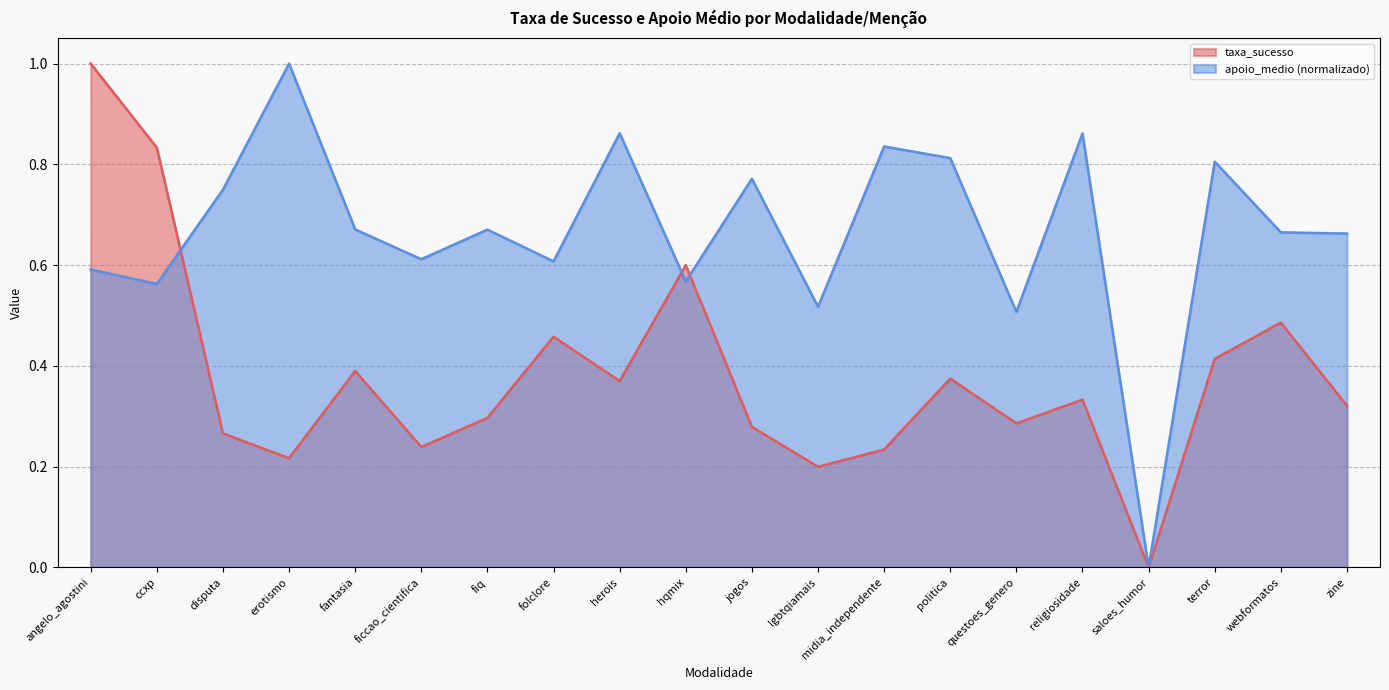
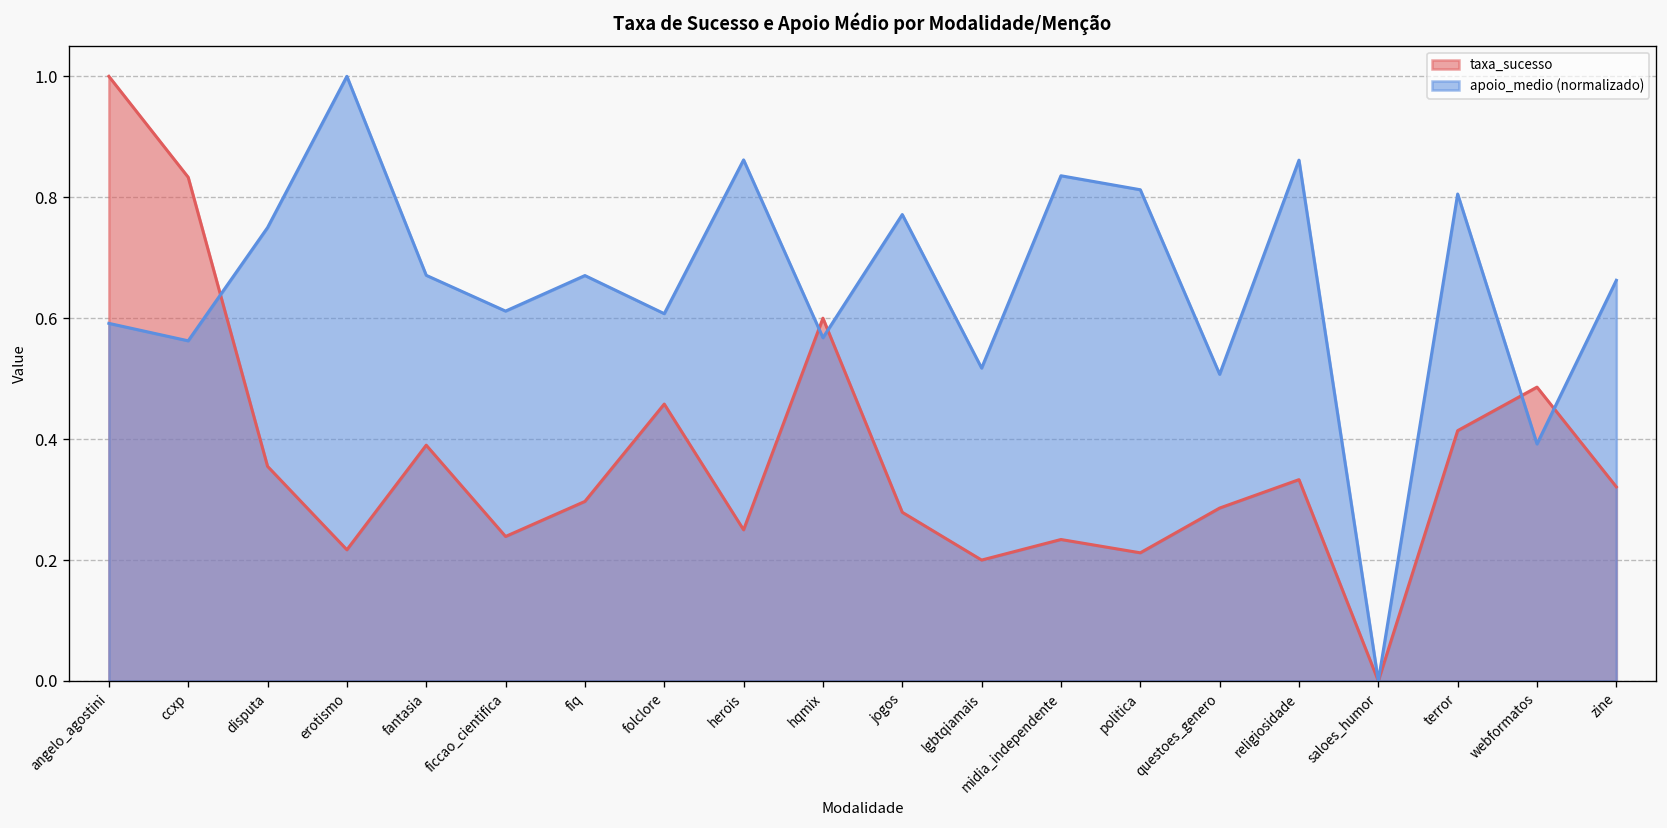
  {
    "taxa_sucesso": {
      "angelo_agostini": 1.00,
      "ccxp": 0.83,
-     "disputa": 0.27,
+     "disputa": 0.36,
      "erotismo": 0.22,
      "fantasia": 0.39,
      "ficcao_cientifica": 0.24,
      "fiq": 0.30,
      "folclore": 0.46,
-     "herois": 0.37,
+     "herois": 0.25,
      "hqmix": 0.60,
      "jogos": 0.28,
      "lgbtqiamais": 0.20,
      "midia_independente": 0.23,
-     "politica": 0.38,
+     "politica": 0.21,
      "questoes_genero": 0.29,
      "religiosidade": 0.33,
      "terror": 0.41,
      "webformatos": 0.49,
      "zine": 0.32
    },
    "apoio_medio (normalizado)": {
      "angelo_agostini": 0.59,
      "ccxp": 0.56,
      "disputa": 0.75,
      "erotismo": 1.00,
      "fantasia": 0.67,
      "ficcao_cientifica": 0.61,
      "fiq": 0.67,
      "folclore": 0.61,
      "herois": 0.86,
      "hqmix": 0.57,
      "jogos": 0.77,
      "lgbtqiamais": 0.52,
      "midia_independente": 0.84,
      "politica": 0.81,
      "questoes_genero": 0.51,
      "religiosidade": 0.86,
      "terror": 0.81,
-     "webformatos": 0.67,
+     "webformatos": 0.39,
      "zine": 0.66
    }
  }
